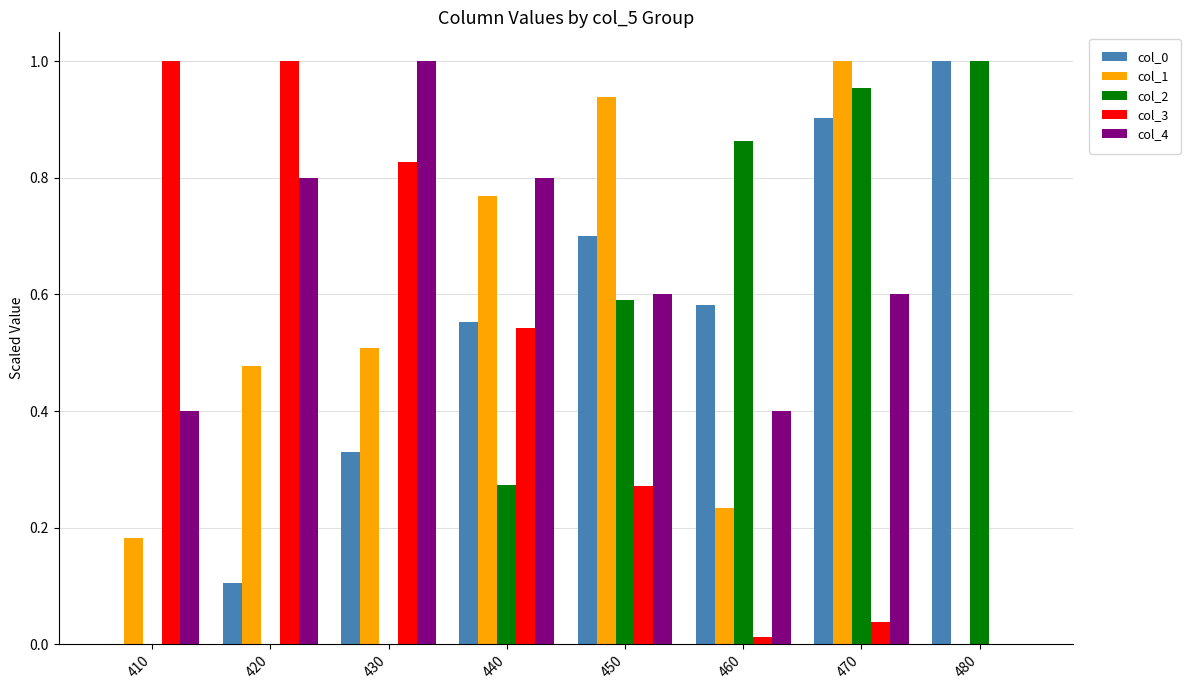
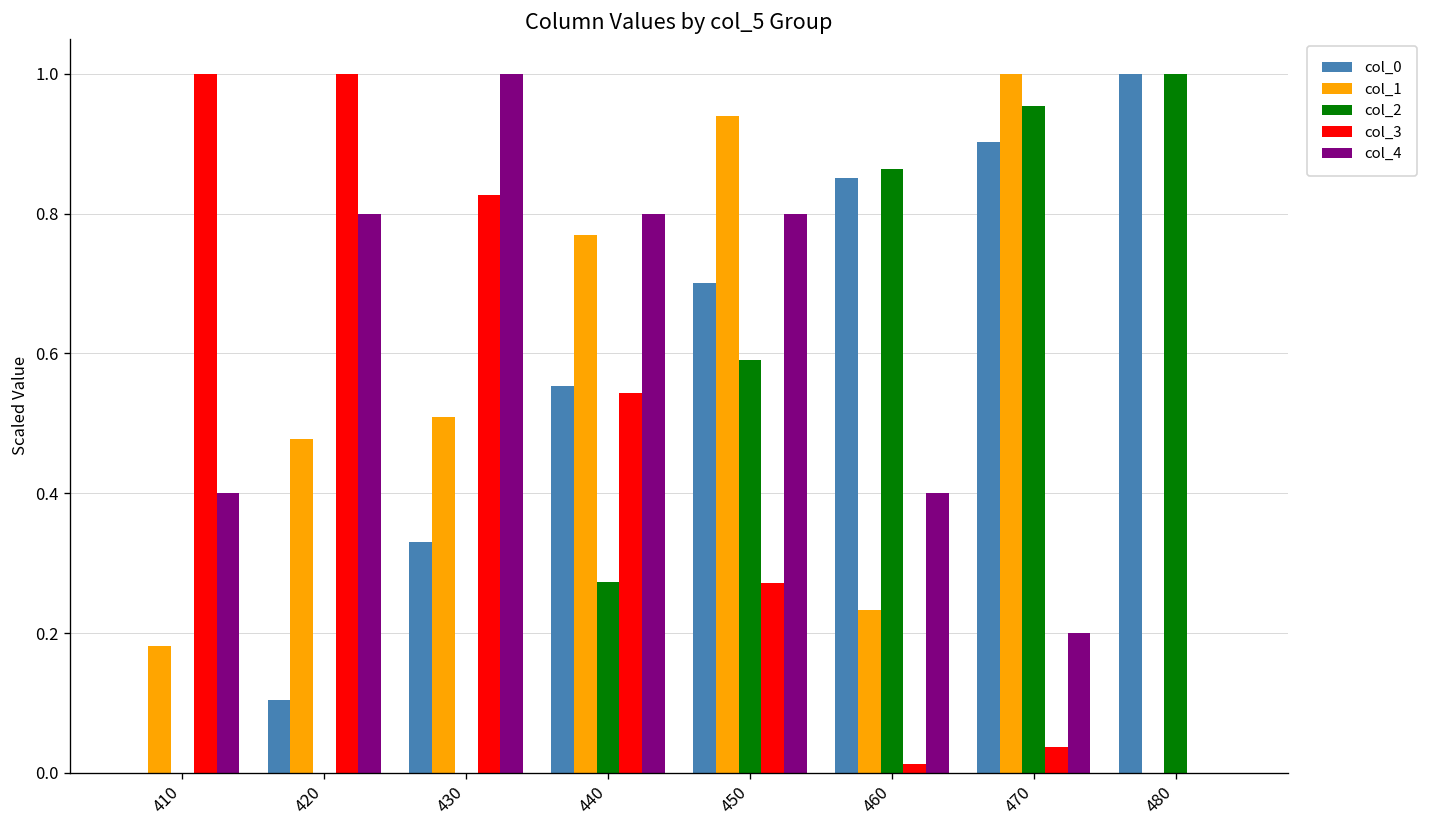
  {
    "col_0": {
      "410": 0.00,
      "420": 0.10,
      "430": 0.33,
      "440": 0.55,
      "450": 0.70,
-     "460": 0.58,
+     "460": 0.85,
      "470": 0.90,
      "480": 1.00
    },
    "col_1": {
      "410": 0.18,
      "420": 0.48,
      "430": 0.51,
      "440": 0.77,
      "450": 0.94,
      "460": 0.23,
      "470": 1.00,
      "480": 0.00
    },
    "col_2": {
      "410": 0.00,
      "420": 0.00,
      "430": 0.00,
      "440": 0.27,
      "450": 0.59,
      "460": 0.86,
      "470": 0.95,
      "480": 1.00
    },
    "col_3": {
      "410": 1.00,
      "420": 1.00,
      "430": 0.83,
      "440": 0.54,
      "450": 0.27,
      "460": 0.01,
      "470": 0.04,
      "480": 0.00
    },
    "col_4": {
      "410": 0.40,
      "420": 0.80,
      "430": 1.00,
      "440": 0.80,
-     "450": 0.60,
+     "450": 0.80,
      "460": 0.40,
-     "470": 0.60,
+     "470": 0.20,
      "480": 0.00
    }
  }
